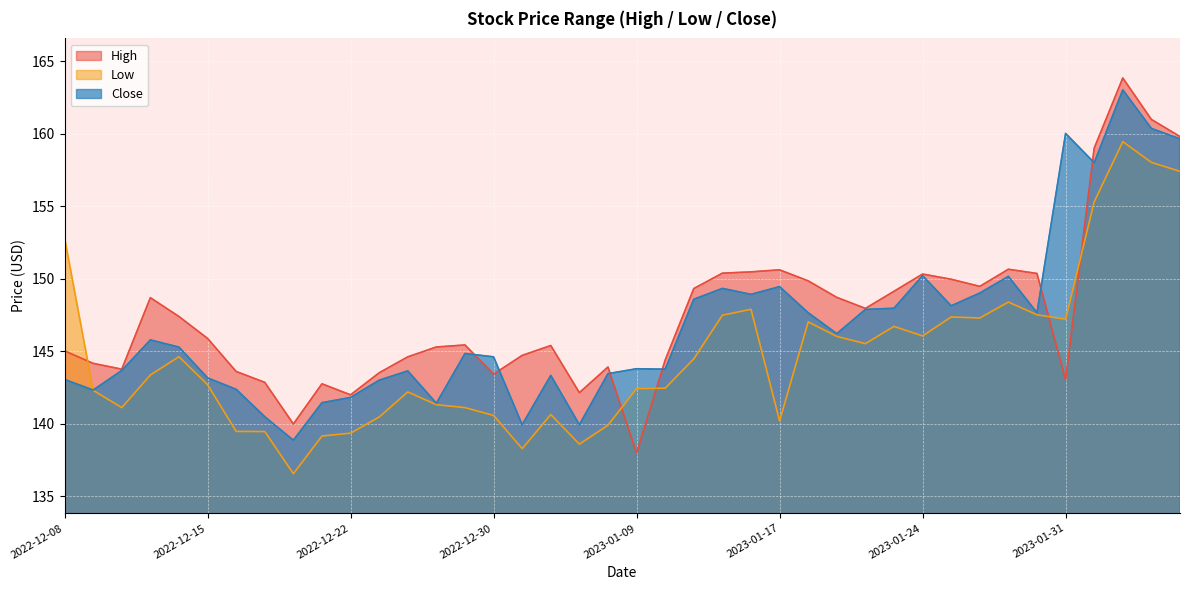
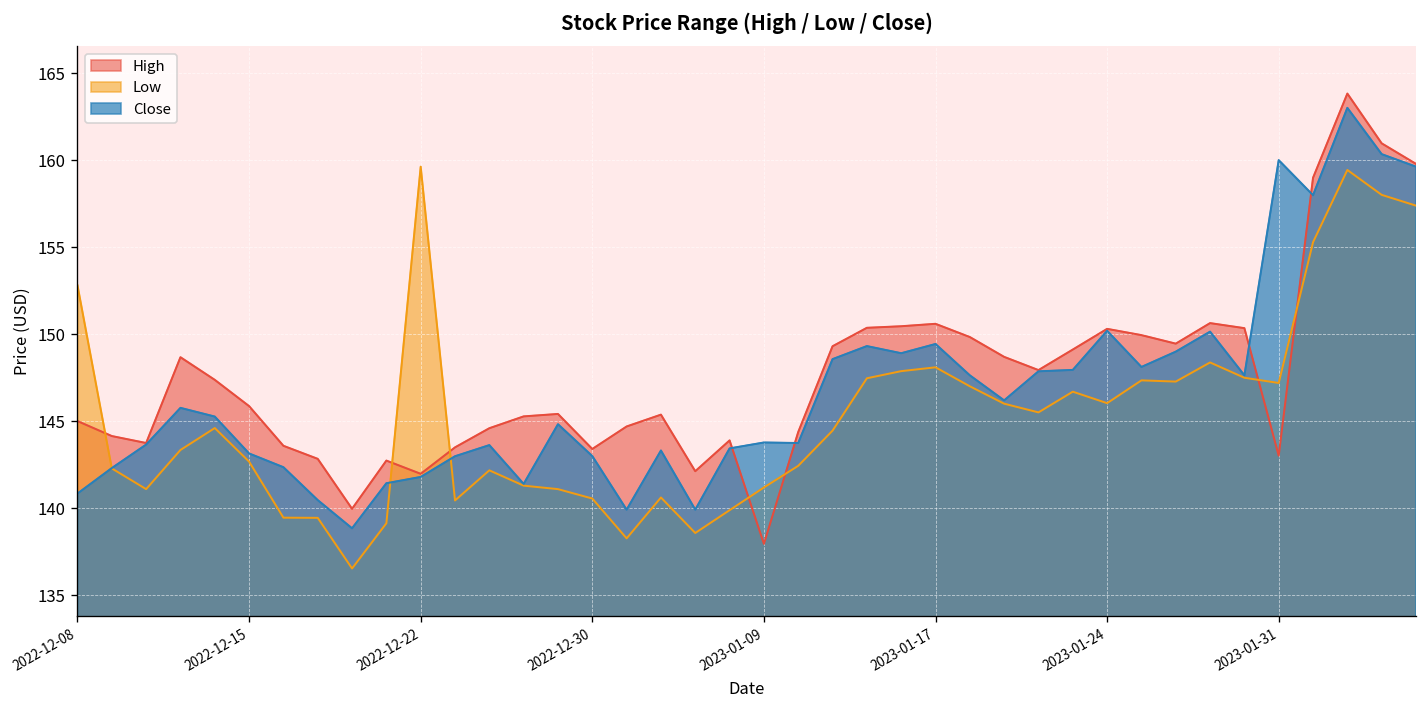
  {
    "High": {
      "2022-12-08": 145.0,
      "2022-12-15": 145.9,
      "2022-12-22": 142.0,
      "2022-12-30": 143.4,
      "2023-01-09": 138.0,
      "2023-01-17": 150.6,
      "2023-01-31": 143.0
    },
    "Low": {
      "2022-12-08": 152.8,
      "2022-12-15": 142.7,
-     "2022-12-22": 139.3,
+     "2022-12-22": 159.6,
      "2022-12-30": 140.6,
-     "2023-01-09": 142.4,
-     "2023-01-17": 140.2,
+     "2023-01-09": 141.2,
+     "2023-01-17": 148.1,
      "2023-01-24": 146.0,
      "2023-01-31": 147.2
    },
    "Close": {
-     "2022-12-08": 143.0,
+     "2022-12-08": 140.8,
      "2022-12-15": 143.1,
      "2022-12-22": 141.8,
-     "2022-12-30": 144.6,
+     "2022-12-30": 143.0,
      "2023-01-09": 143.8,
      "2023-01-17": 149.4,
      "2023-01-31": 160.0
    }
  }
